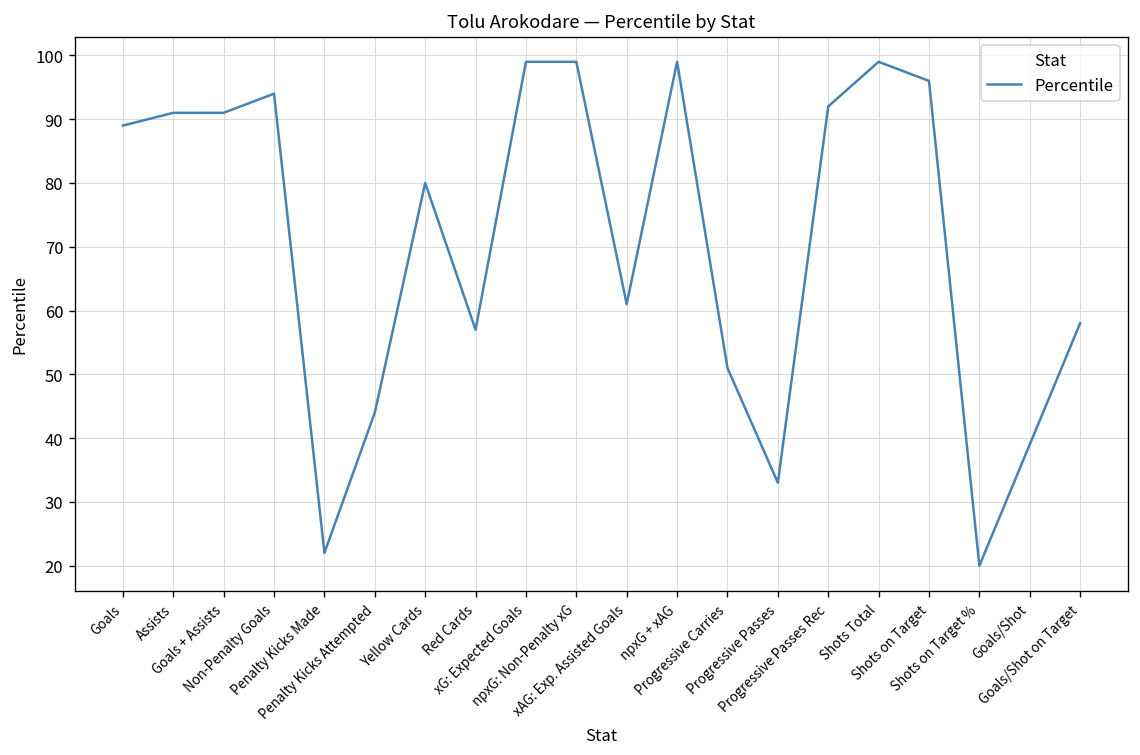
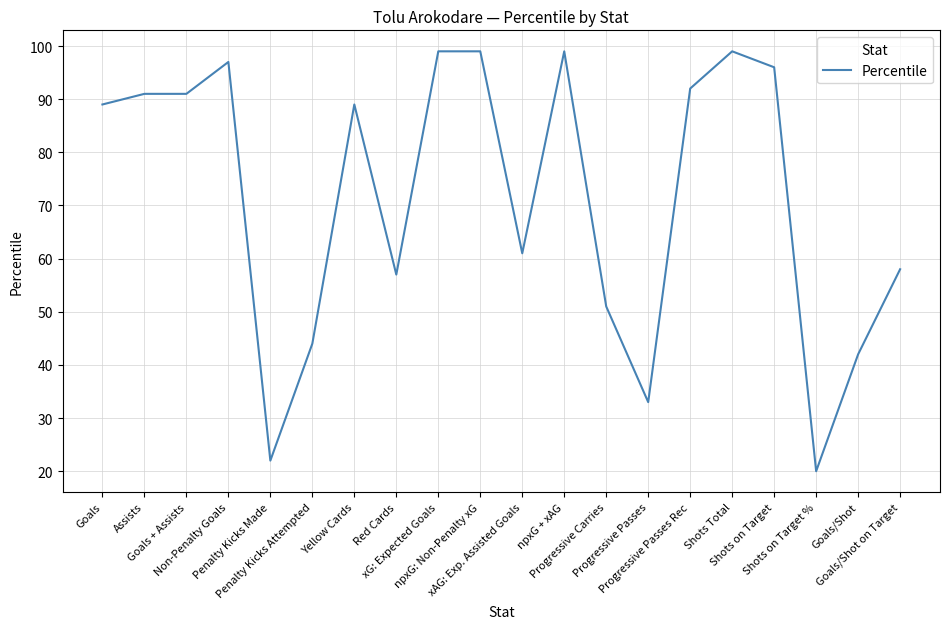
  {
    "Goals": 89,
    "Assists": 91,
    "Goals + Assists": 91,
-   "Non-Penalty Goals": 94,
+   "Non-Penalty Goals": 97,
    "Penalty Kicks Made": 22,
    "Penalty Kicks Attempted": 44,
-   "Yellow Cards": 80,
+   "Yellow Cards": 89,
    "Red Cards": 57,
    "xG: Expected Goals": 99,
    "npxG: Non-Penalty xG": 99,
    "xAG: Exp. Assisted Goals": 61,
    "npxG + xAG": 99,
    "Progressive Carries": 51,
    "Progressive Passes": 33,
    "Progressive Passes Rec": 92,
    "Shots Total": 99,
    "Shots on Target": 96,
    "Shots on Target %": 20,
-   "Goals/Shot": 39,
+   "Goals/Shot": 42,
    "Goals/Shot on Target": 58
  }
